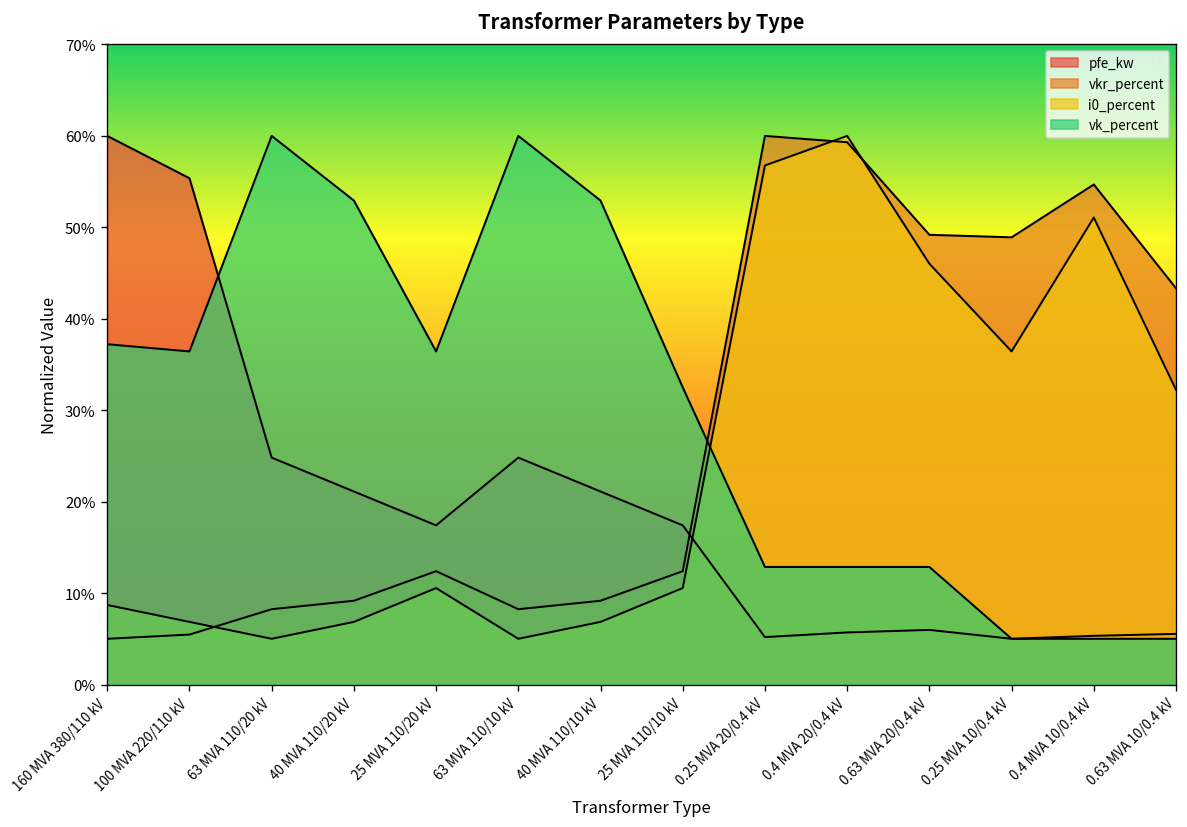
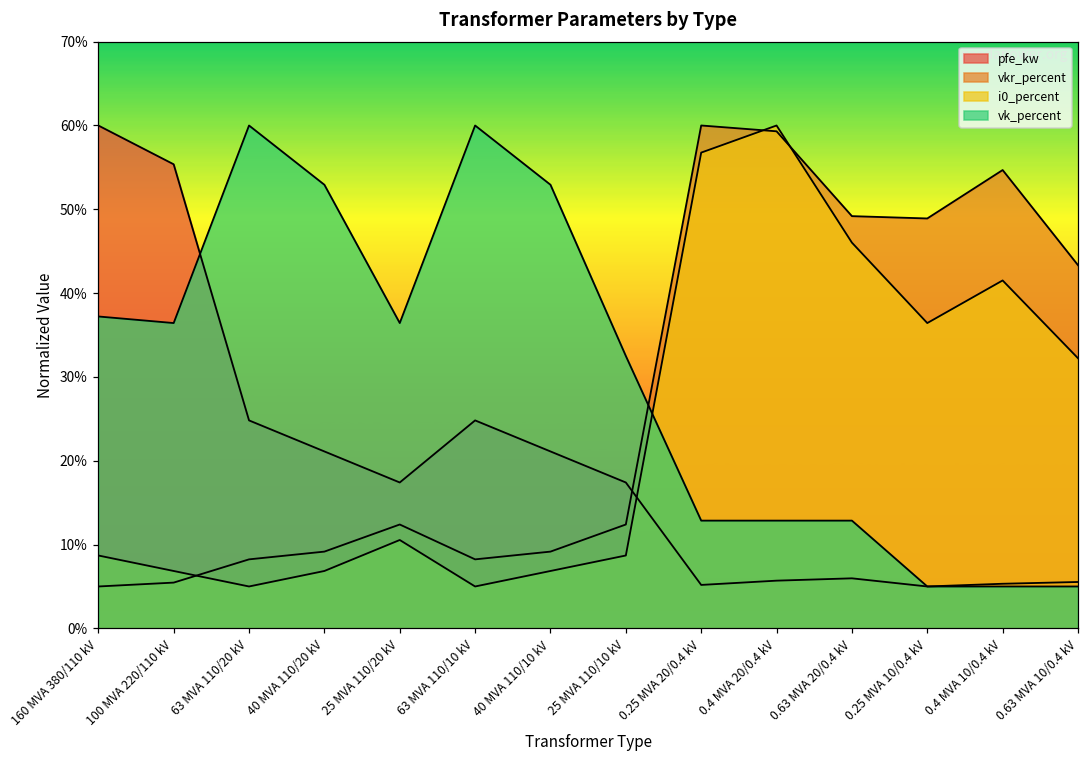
  {
    "i0_percent": {
      "160 MVA 380/110 kV": "9%",
      "100 MVA 220/110 kV": "7%",
      "63 MVA 110/20 kV": "5%",
      "40 MVA 110/20 kV": "7%",
      "25 MVA 110/20 kV": "11%",
      "63 MVA 110/10 kV": "5%",
      "40 MVA 110/10 kV": "7%",
-     "25 MVA 110/10 kV": "11%",
+     "25 MVA 110/10 kV": "9%",
      "0.25 MVA 20/0.4 kV": "57%",
      "0.4 MVA 20/0.4 kV": "60%",
      "0.63 MVA 20/0.4 kV": "46%",
      "0.25 MVA 10/0.4 kV": "36%",
-     "0.4 MVA 10/0.4 kV": "51%",
+     "0.4 MVA 10/0.4 kV": "42%",
      "0.63 MVA 10/0.4 kV": "32%"
    },
    "vk_percent": {
      "160 MVA 380/110 kV": "37%",
      "100 MVA 220/110 kV": "36%",
      "63 MVA 110/20 kV": "60%",
      "40 MVA 110/20 kV": "53%",
      "25 MVA 110/20 kV": "36%",
      "63 MVA 110/10 kV": "60%",
      "40 MVA 110/10 kV": "53%",
      "25 MVA 110/10 kV": "33%",
      "0.25 MVA 20/0.4 kV": "13%",
      "0.4 MVA 20/0.4 kV": "13%",
      "0.63 MVA 20/0.4 kV": "13%",
      "0.63 MVA 10/0.4 kV": "5%"
    }
  }
